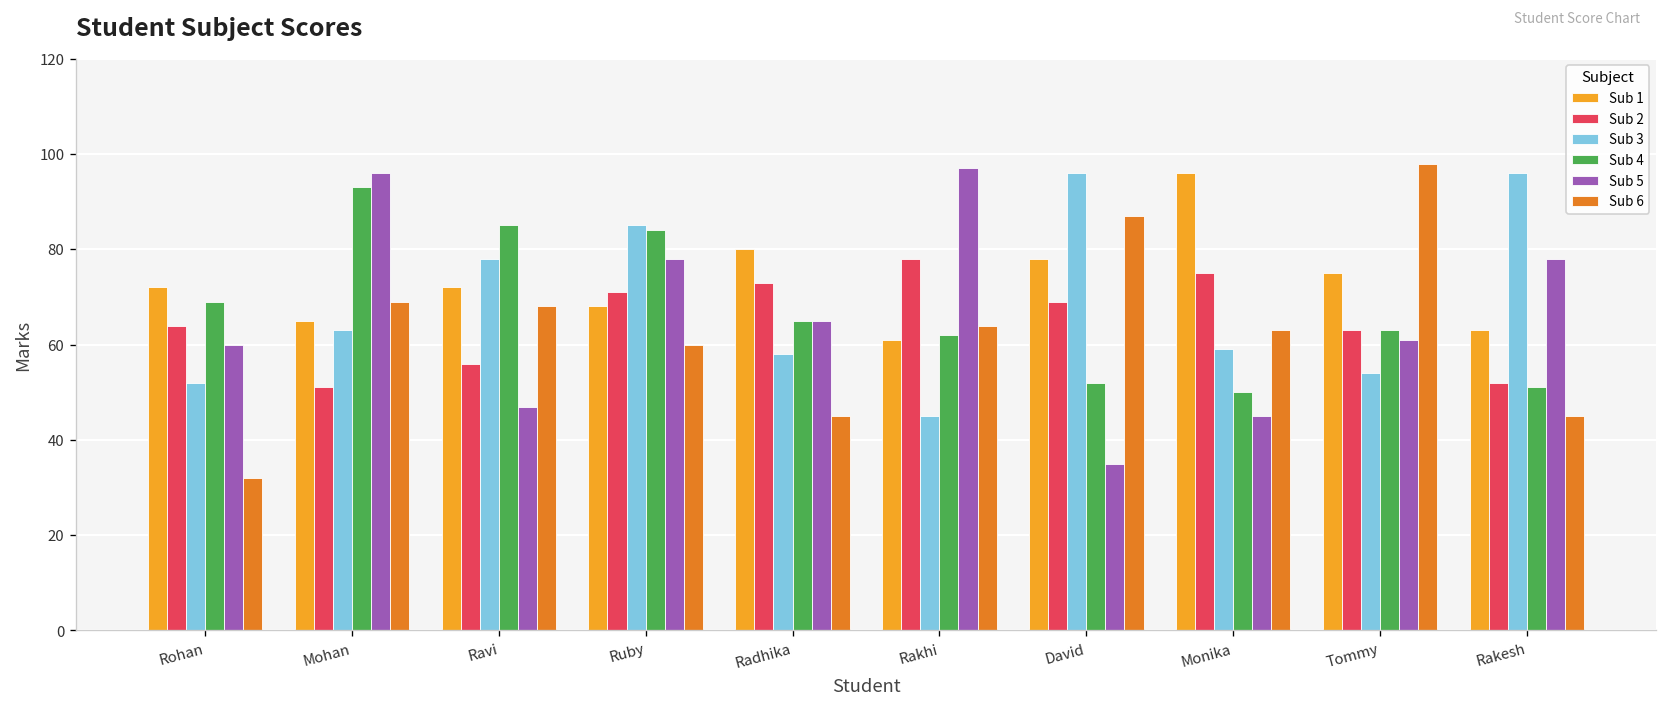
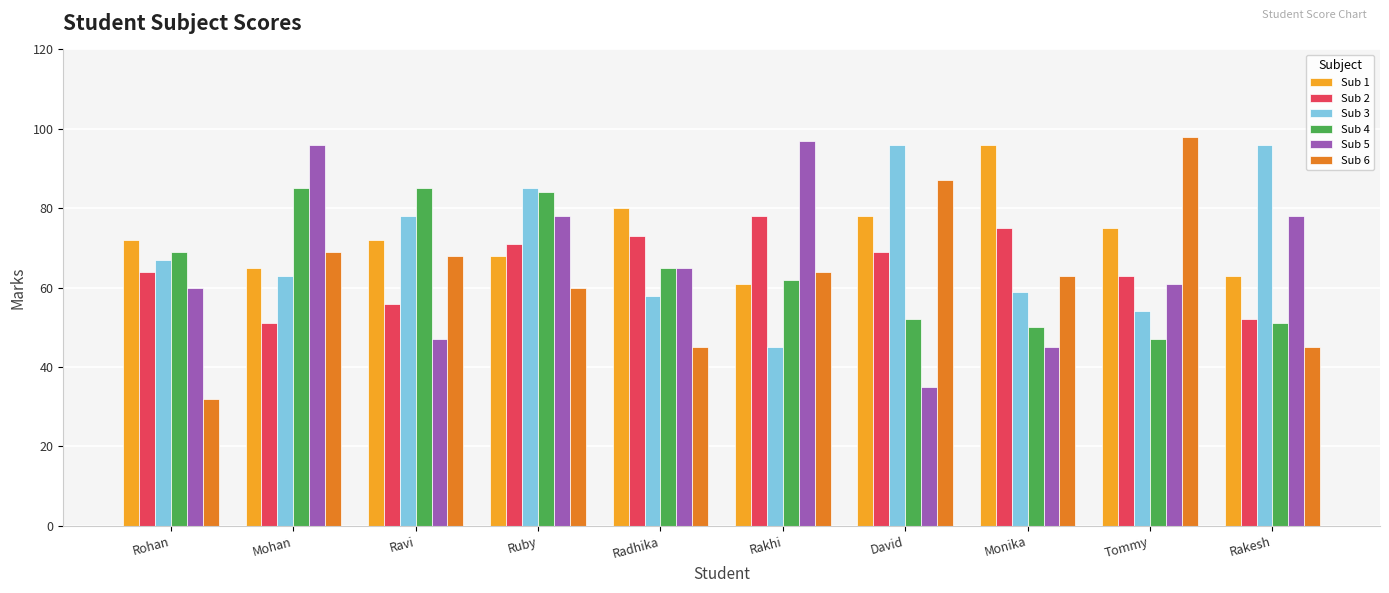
  {
    "Sub 2": {
      "Rohan": 64,
      "Mohan": 51,
      "Ravi": 56,
      "Ruby": 71,
      "Radhika": 73,
      "Rakhi": 78,
      "David": 69,
      "Monika": 75,
      "Tommy": 63,
      "Rakesh": 52
    },
    "Sub 3": {
-     "Rohan": 52,
+     "Rohan": 67,
      "Mohan": 63,
      "Ravi": 78,
      "Ruby": 85,
      "Radhika": 58,
      "Rakhi": 45,
      "David": 96,
      "Monika": 59,
      "Tommy": 54,
      "Rakesh": 96
    },
    "Sub 4": {
      "Rohan": 69,
-     "Mohan": 93,
+     "Mohan": 85,
      "Ravi": 85,
      "Ruby": 84,
      "Radhika": 65,
      "Rakhi": 62,
      "David": 52,
      "Monika": 50,
-     "Tommy": 63,
+     "Tommy": 47,
      "Rakesh": 51
    },
    "Sub 5": {
      "Rohan": 60,
      "Mohan": 96,
      "Ravi": 47,
      "Ruby": 78,
      "Radhika": 65,
      "Rakhi": 97,
      "David": 35,
      "Monika": 45,
      "Tommy": 61,
      "Rakesh": 78
    }
  }
